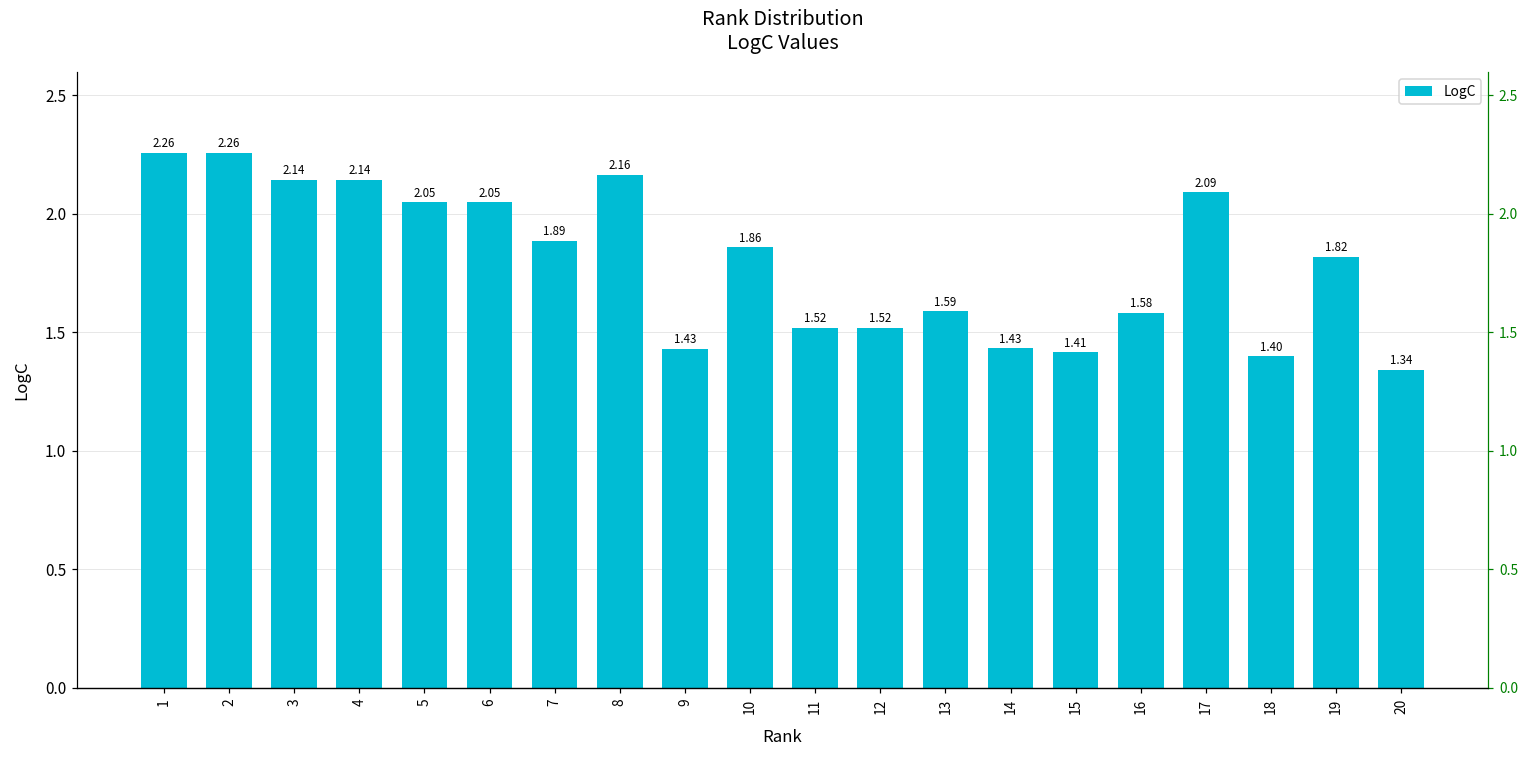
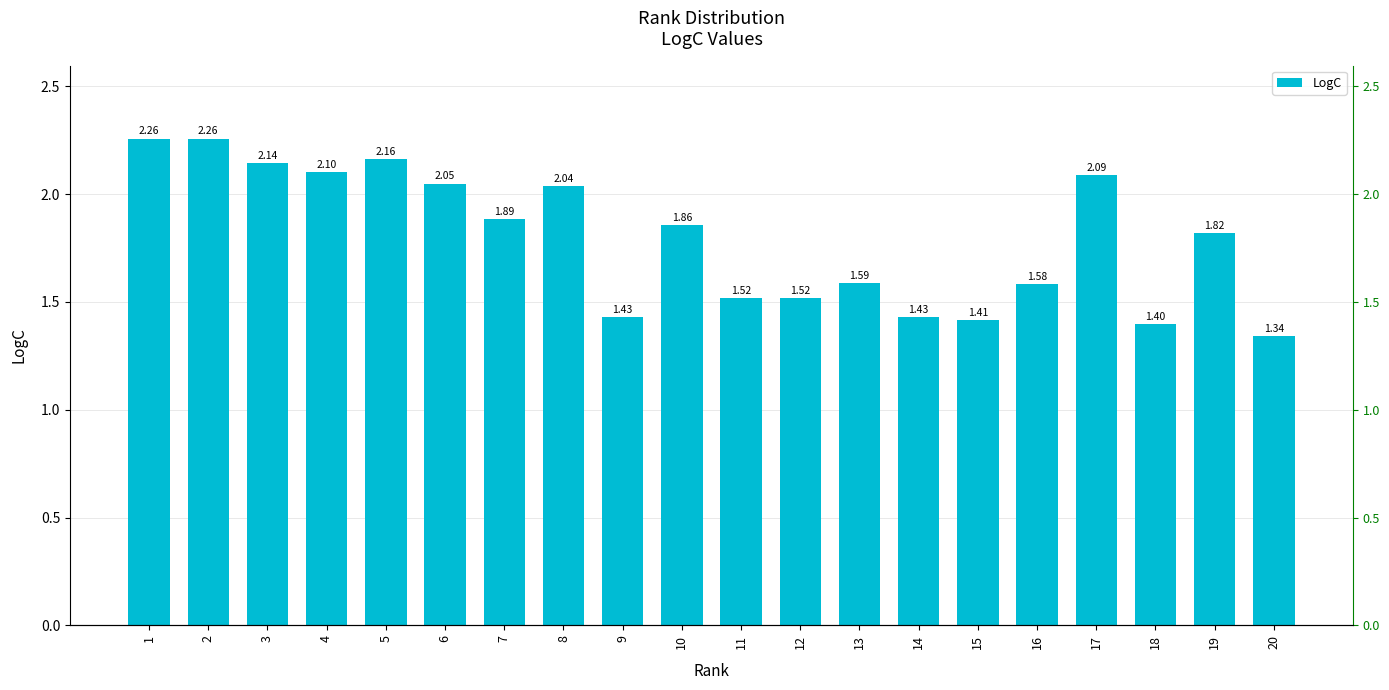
  {
    "1": 2.26,
    "2": 2.26,
    "3": 2.14,
-   "4": 2.14,
-   "5": 2.05,
+   "4": 2.10,
+   "5": 2.16,
    "6": 2.05,
    "7": 1.89,
-   "8": 2.16,
+   "8": 2.04,
    "9": 1.43,
    "10": 1.86,
    "11": 1.52,
    "12": 1.52,
    "13": 1.59,
    "14": 1.43,
    "15": 1.41,
    "16": 1.58,
    "17": 2.09,
    "18": 1.40,
    "19": 1.82,
    "20": 1.34
  }
